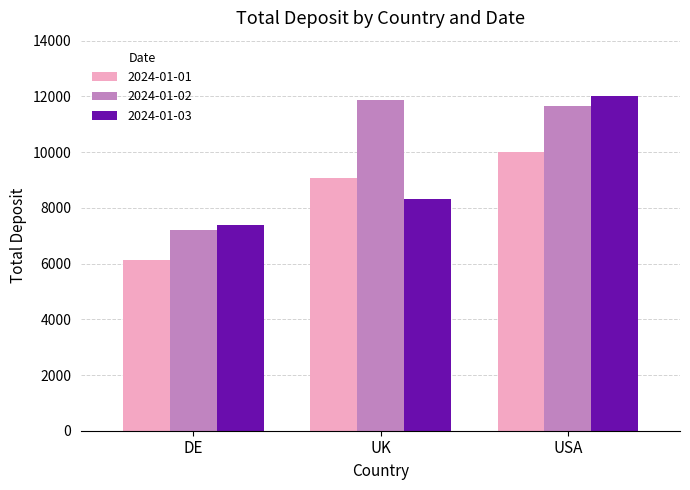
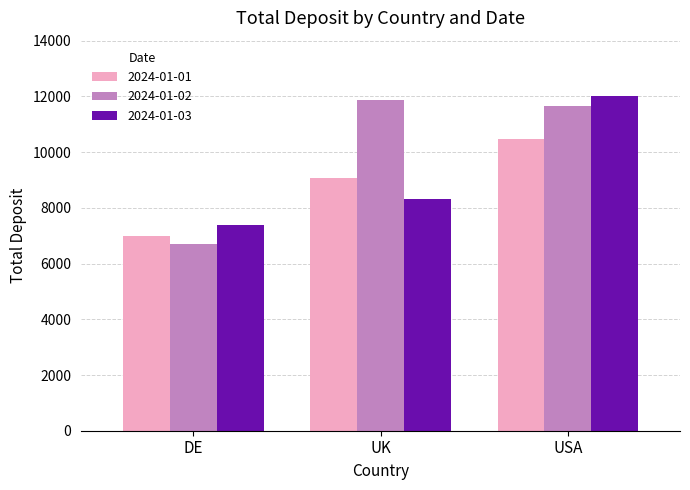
  {
    "2024-01-01": {
-     "DE": 6100,
+     "DE": 7000,
      "UK": 9100,
-     "USA": 10000
+     "USA": 10500
    },
    "2024-01-02": {
-     "DE": 7200,
+     "DE": 6700,
      "UK": 11900,
      "USA": 11600
    },
    "2024-01-03": {
      "DE": 7400,
      "UK": 8300,
      "USA": 12000
    }
  }
